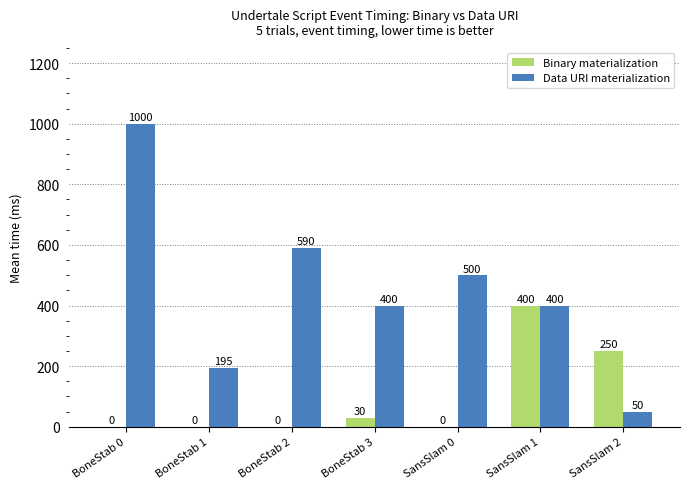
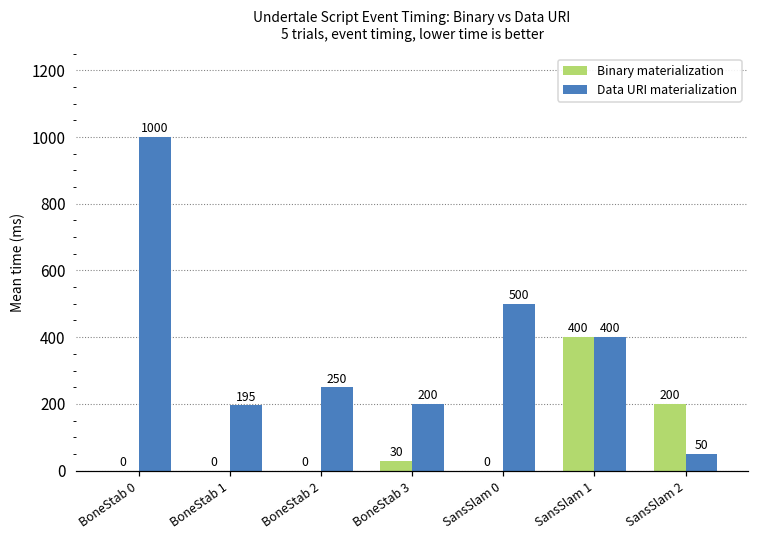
  {
    "Binary materialization": {
      "BoneStab 0": 0,
      "BoneStab 1": 0,
      "BoneStab 2": 0,
      "BoneStab 3": 30,
      "SansSlam 0": 0,
      "SansSlam 1": 400,
-     "SansSlam 2": 250
+     "SansSlam 2": 200
    },
    "Data URI materialization": {
      "BoneStab 0": 1000,
      "BoneStab 1": 195,
-     "BoneStab 2": 590,
-     "BoneStab 3": 400,
+     "BoneStab 2": 250,
+     "BoneStab 3": 200,
      "SansSlam 0": 500,
      "SansSlam 1": 400,
      "SansSlam 2": 50
    }
  }
